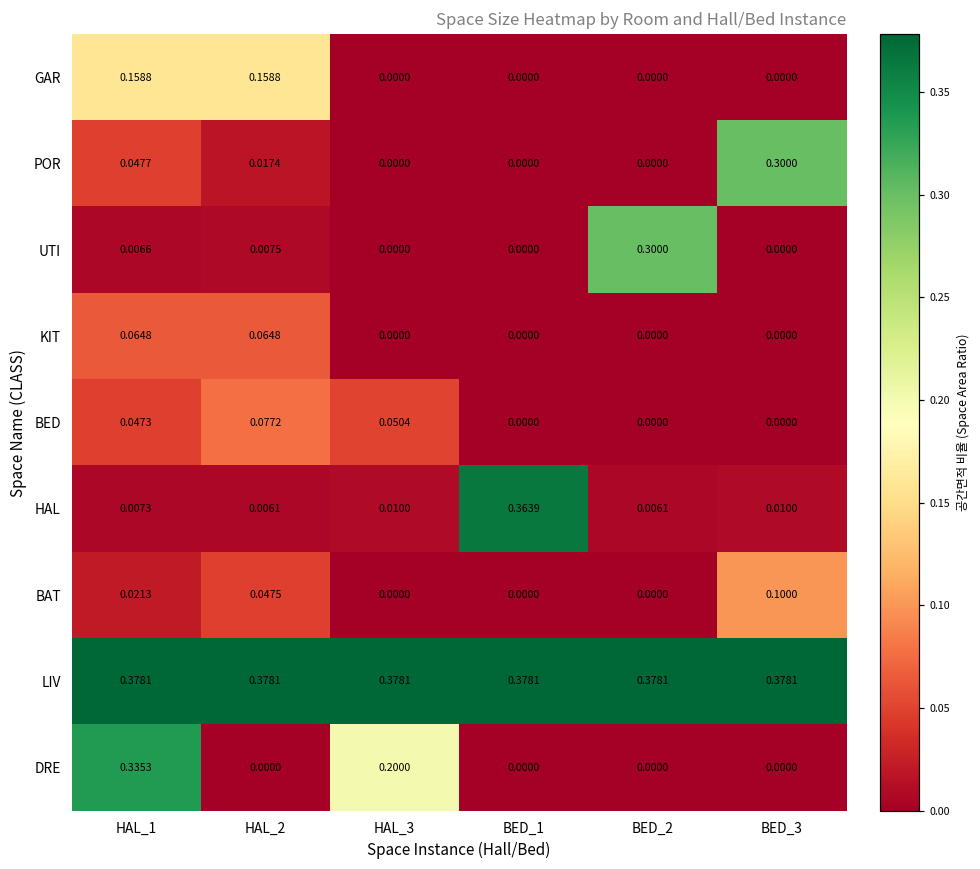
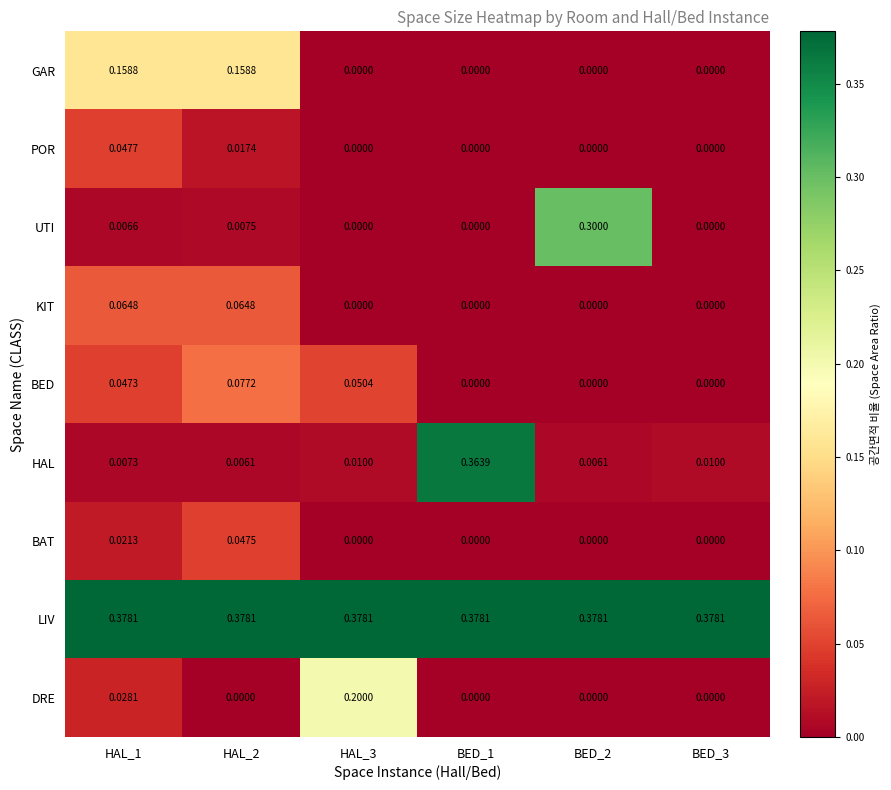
  {
    "GAR": {
      "HAL_1": 0.1588,
      "HAL_2": 0.1588,
      "HAL_3": 0.0000,
      "BED_1": 0.0000,
      "BED_2": 0.0000,
      "BED_3": 0.0000
    },
    "POR": {
      "HAL_1": 0.0477,
      "HAL_2": 0.0174,
      "HAL_3": 0.0000,
      "BED_1": 0.0000,
      "BED_2": 0.0000,
-     "BED_3": 0.3000
+     "BED_3": 0.0000
    },
    "UTI": {
      "HAL_1": 0.0066,
      "HAL_2": 0.0075,
      "HAL_3": 0.0000,
      "BED_1": 0.0000,
      "BED_2": 0.3000,
      "BED_3": 0.0000
    },
    "KIT": {
      "HAL_1": 0.0648,
      "HAL_2": 0.0648,
      "HAL_3": 0.0000,
      "BED_1": 0.0000,
      "BED_2": 0.0000,
      "BED_3": 0.0000
    },
    "BED": {
      "HAL_1": 0.0473,
      "HAL_2": 0.0772,
      "HAL_3": 0.0504,
      "BED_1": 0.0000,
      "BED_2": 0.0000,
      "BED_3": 0.0000
    },
    "HAL": {
      "HAL_1": 0.0073,
      "HAL_2": 0.0061,
      "HAL_3": 0.0100,
      "BED_1": 0.3639,
      "BED_2": 0.0061,
      "BED_3": 0.0100
    },
    "BAT": {
      "HAL_1": 0.0213,
      "HAL_2": 0.0475,
      "HAL_3": 0.0000,
      "BED_1": 0.0000,
      "BED_2": 0.0000,
-     "BED_3": 0.1000
+     "BED_3": 0.0000
    },
    "LIV": {
      "HAL_1": 0.3781,
      "HAL_2": 0.3781,
      "HAL_3": 0.3781,
      "BED_1": 0.3781,
      "BED_2": 0.3781,
      "BED_3": 0.3781
    },
    "DRE": {
-     "HAL_1": 0.3353,
+     "HAL_1": 0.0281,
      "HAL_2": 0.0000,
      "HAL_3": 0.2000,
      "BED_1": 0.0000,
      "BED_2": 0.0000,
      "BED_3": 0.0000
    }
  }
